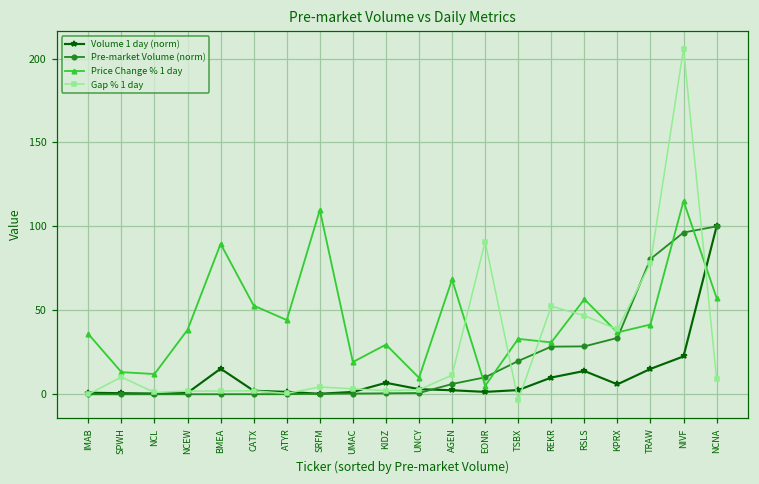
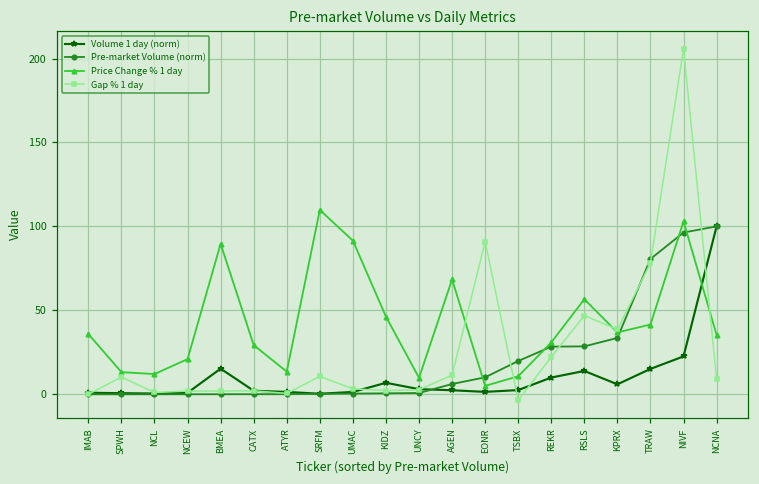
  {
    "Volume 1 day (norm)": {
      "BMEA": 15,
      "KIDZ": 7,
      "AGEN": 2,
      "EONR": 1,
      "TSBX": 2,
      "REKR": 10,
      "RSLS": 14,
      "KPRX": 6,
      "TRAW": 15,
      "NIVF": 23
    },
    "Pre-market Volume (norm)": {
      "BMEA": 0,
      "CATX": 0,
      "UNCY": 1,
      "AGEN": 6,
      "EONR": 10,
      "TSBX": 20,
      "REKR": 28,
      "RSLS": 29,
      "KPRX": 34,
      "TRAW": 81,
      "NIVF": 96
    },
    "Price Change % 1 day": {
      "IMAB": 36,
      "SPWH": 13,
      "NCL": 12,
-     "NCEW": 38,
+     "NCEW": 21,
      "BMEA": 90,
-     "CATX": 53,
-     "ATYR": 44,
+     "CATX": 29,
+     "ATYR": 13,
      "SRFM": 110,
-     "UMAC": 19,
-     "KIDZ": 30,
+     "UMAC": 92,
+     "KIDZ": 46,
      "UNCY": 10,
      "AGEN": 68,
      "EONR": 5,
-     "TSBX": 33,
+     "TSBX": 11,
      "REKR": 31,
      "RSLS": 57,
      "KPRX": 37,
      "TRAW": 42,
-     "NIVF": 115,
-     "NCNA": 57
+     "NIVF": 103,
+     "NCNA": 35
    },
    "Gap % 1 day": {
      "SPWH": 10,
      "BMEA": 2,
-     "SRFM": 4,
+     "SRFM": 11,
      "UMAC": 3,
      "AGEN": 11,
      "EONR": 91,
      "TSBX": -4,
-     "REKR": 52,
+     "REKR": 22,
      "RSLS": 47,
      "KPRX": 39,
      "TRAW": 78,
      "NIVF": 206,
      "NCNA": 9
    }
  }
